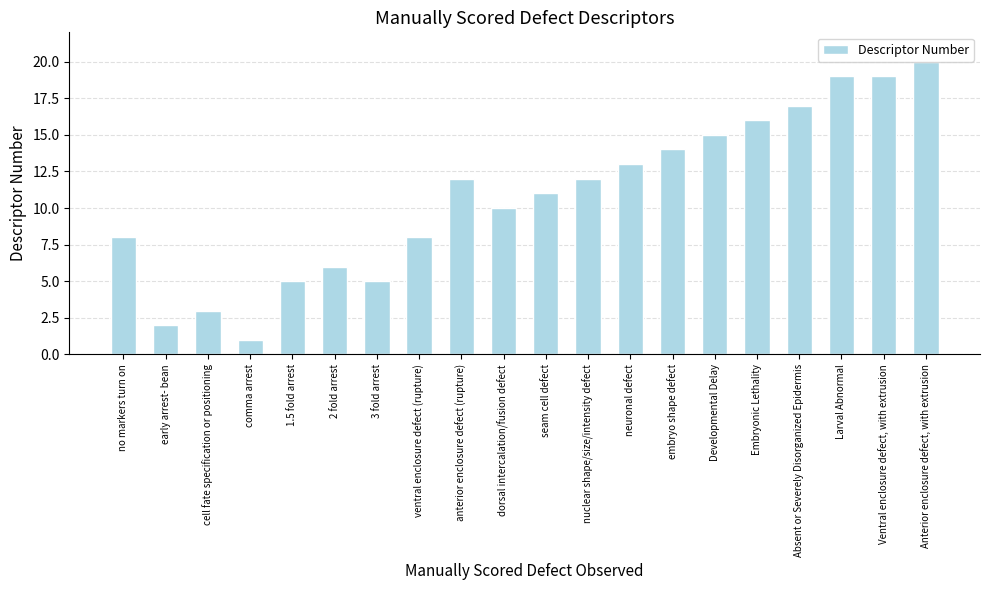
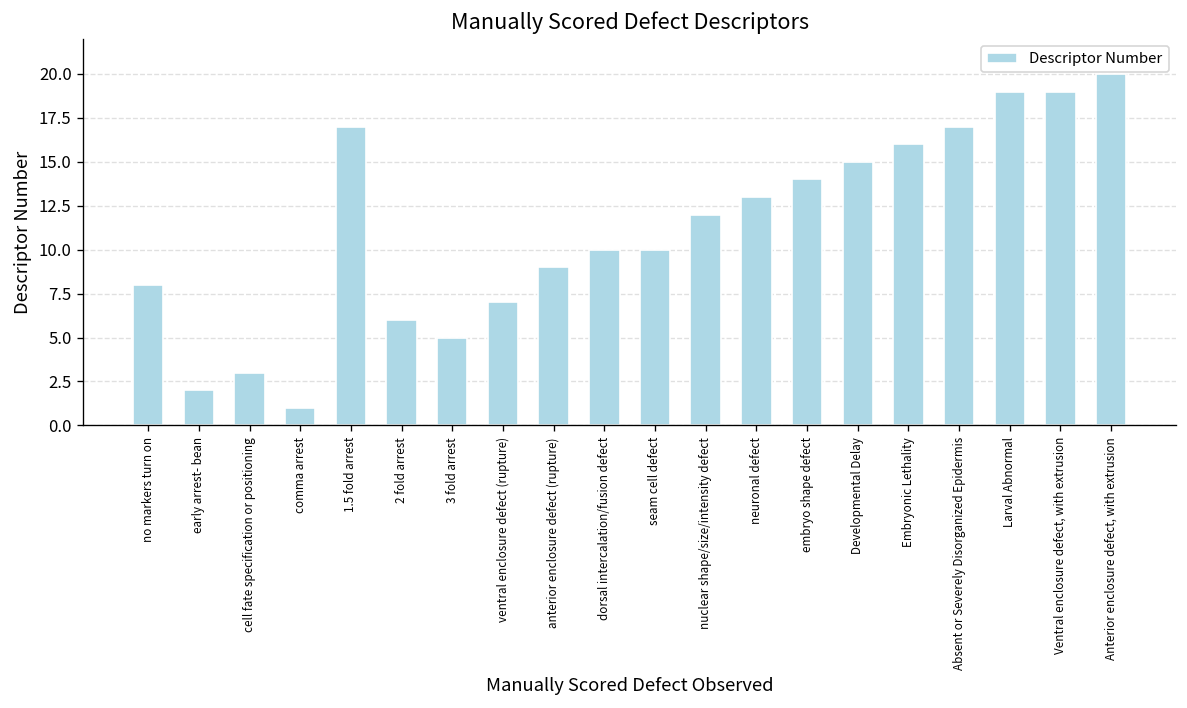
  {
    "no markers turn on": 8,
    "early arrest- bean": 2,
    "cell fate specification or positioning": 3,
    "comma arrest": 1,
-   "1.5 fold arrest": 5,
+   "1.5 fold arrest": 17,
    "2 fold arrest": 6,
    "3 fold arrest": 5,
-   "ventral enclosure defect (rupture)": 8,
-   "anterior enclosure defect (rupture)": 12,
+   "ventral enclosure defect (rupture)": 7,
+   "anterior enclosure defect (rupture)": 9,
    "dorsal intercalation/fusion defect": 10,
-   "seam cell defect": 11,
+   "seam cell defect": 10,
    "nuclear shape/size/intensity defect": 12,
    "neuronal defect": 13,
    "embryo shape defect": 14,
    "Developmental Delay": 15,
    "Embryonic Lethality": 16,
    "Absent or Severely Disorganized Epidermis": 17,
    "Larval Abnormal": 19,
    "Ventral enclosure defect, with extrusion": 19
  }
